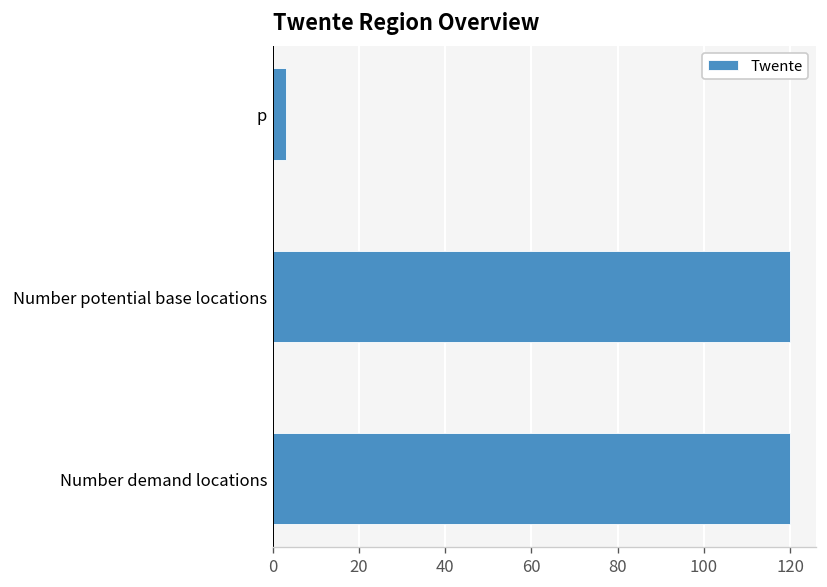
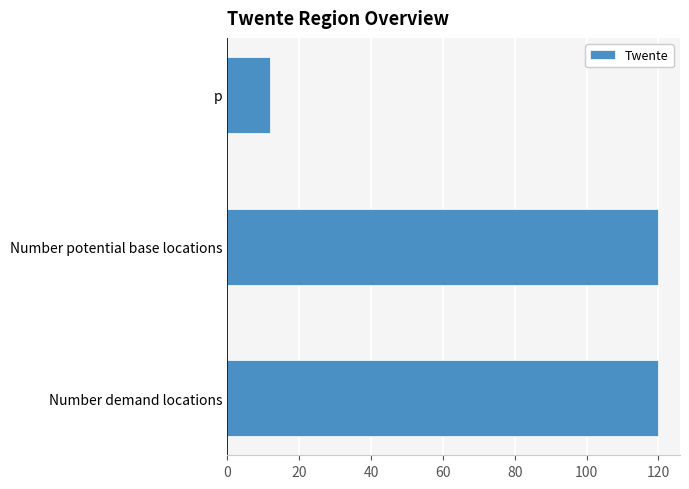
  {
-   "p": 3,
+   "p": 12,
    "Number potential base locations": 120,
    "Number demand locations": 120
  }
